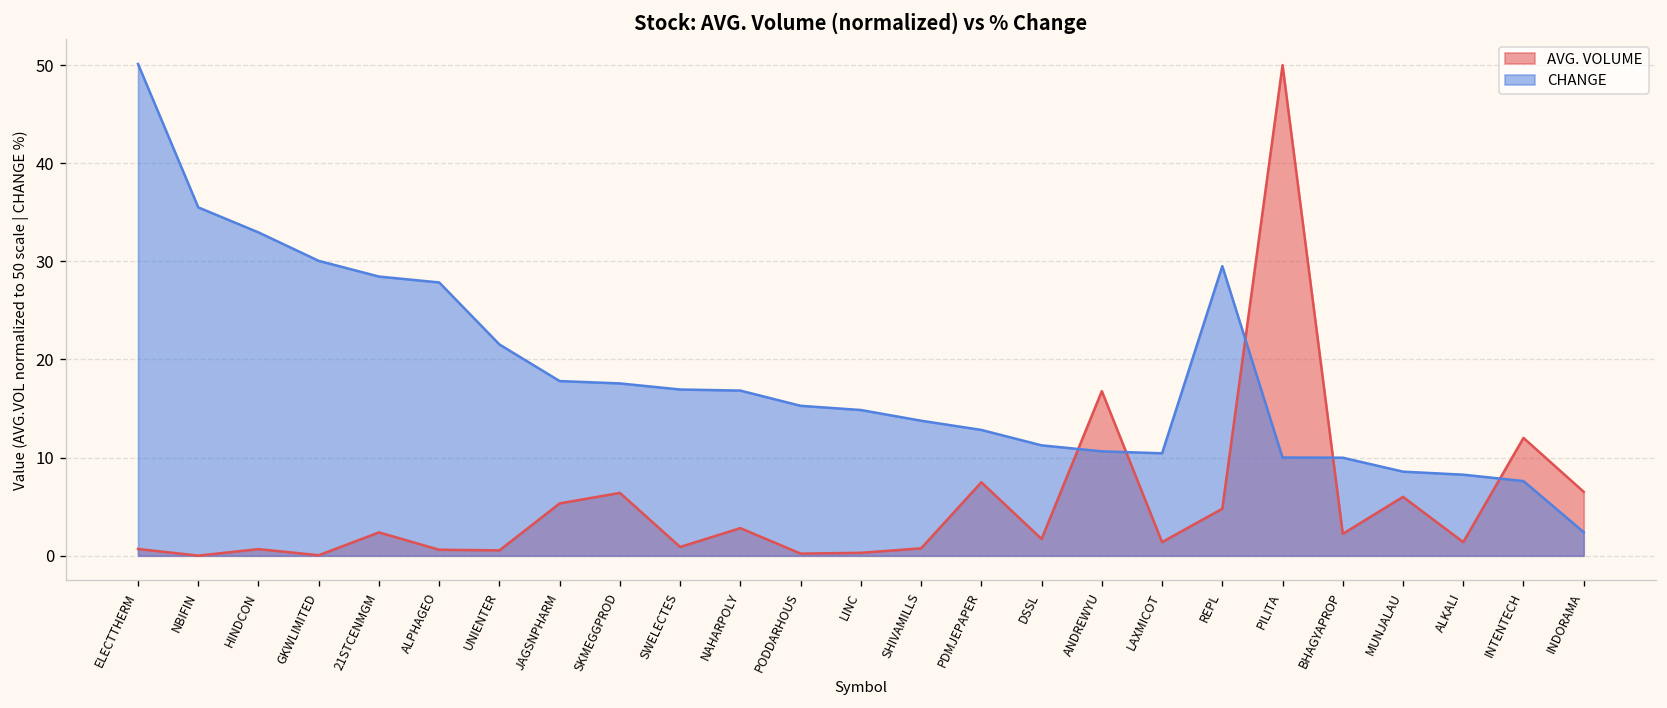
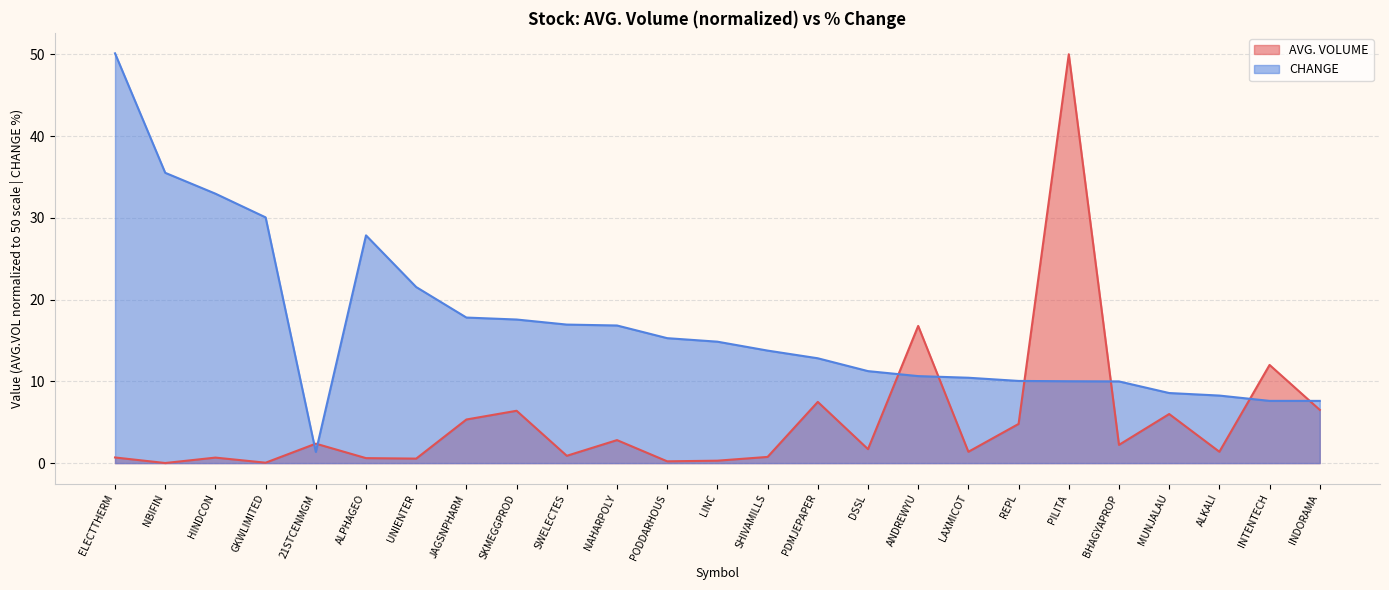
  {
    "AVG. VOLUME": {
      "ELECTTHERM": 1,
      "NBIFIN": 0,
      "HINDCON": 1,
      "GKWLIMITED": 0,
      "21STCENMGM": 2,
      "ALPHAGEO": 1,
      "UNIENTER": 1,
      "JAGSNPHARM": 5,
      "SKMEGGPROD": 6,
      "SWELECTES": 1,
      "NAHARPOLY": 3,
      "PODDARHOUS": 0,
      "LINC": 0,
      "SHIVAMILLS": 1,
      "PDMJEPAPER": 7,
      "DSSL": 2,
      "ANDREWYU": 17,
      "LAXMICOT": 1,
      "REPL": 5,
      "PILITA": 50,
      "BHAGYAPROP": 2,
      "MUNJALAU": 6,
      "ALKALI": 1,
      "INTENTECH": 12,
      "INDORAMA": 7
    },
    "CHANGE": {
      "ELECTTHERM": 50,
      "NBIFIN": 36,
      "HINDCON": 33,
      "GKWLIMITED": 30,
-     "21STCENMGM": 28,
+     "21STCENMGM": 1,
      "ALPHAGEO": 28,
      "UNIENTER": 22,
      "JAGSNPHARM": 18,
      "SKMEGGPROD": 18,
      "SWELECTES": 17,
      "NAHARPOLY": 17,
      "PODDARHOUS": 15,
      "LINC": 15,
      "SHIVAMILLS": 14,
      "PDMJEPAPER": 13,
      "DSSL": 11,
      "ANDREWYU": 11,
      "LAXMICOT": 10,
-     "REPL": 30,
+     "REPL": 10,
      "PILITA": 10,
      "BHAGYAPROP": 10,
      "MUNJALAU": 9,
      "ALKALI": 8,
      "INTENTECH": 8,
-     "INDORAMA": 2
+     "INDORAMA": 8
    }
  }
